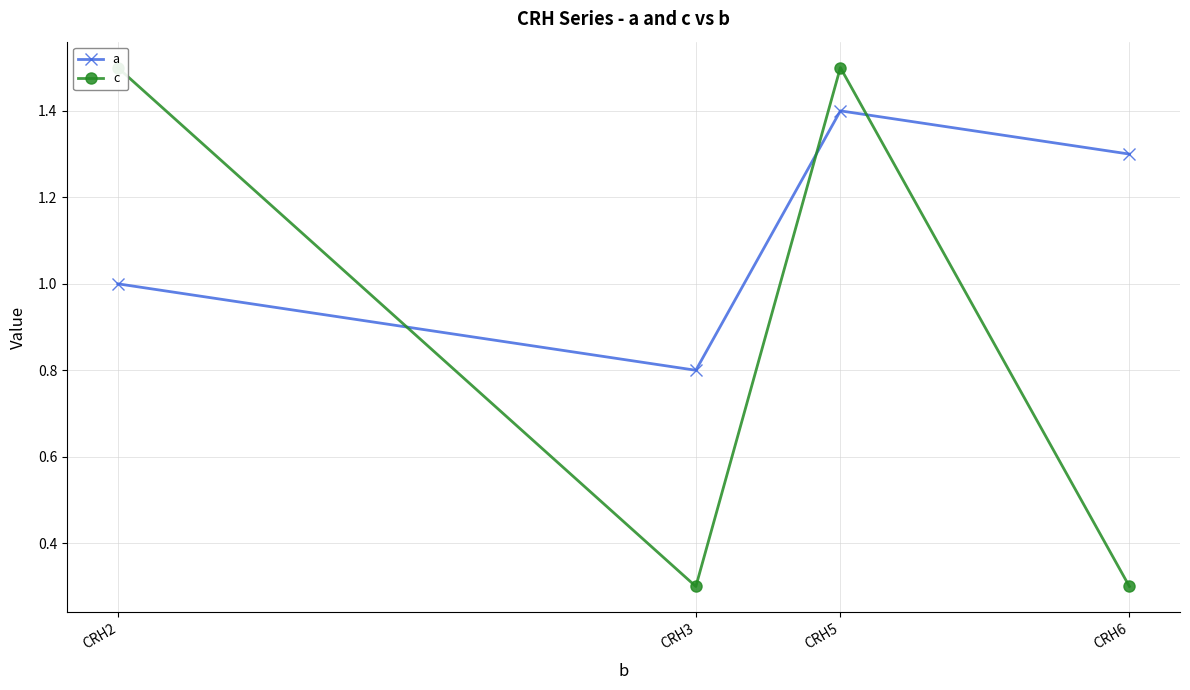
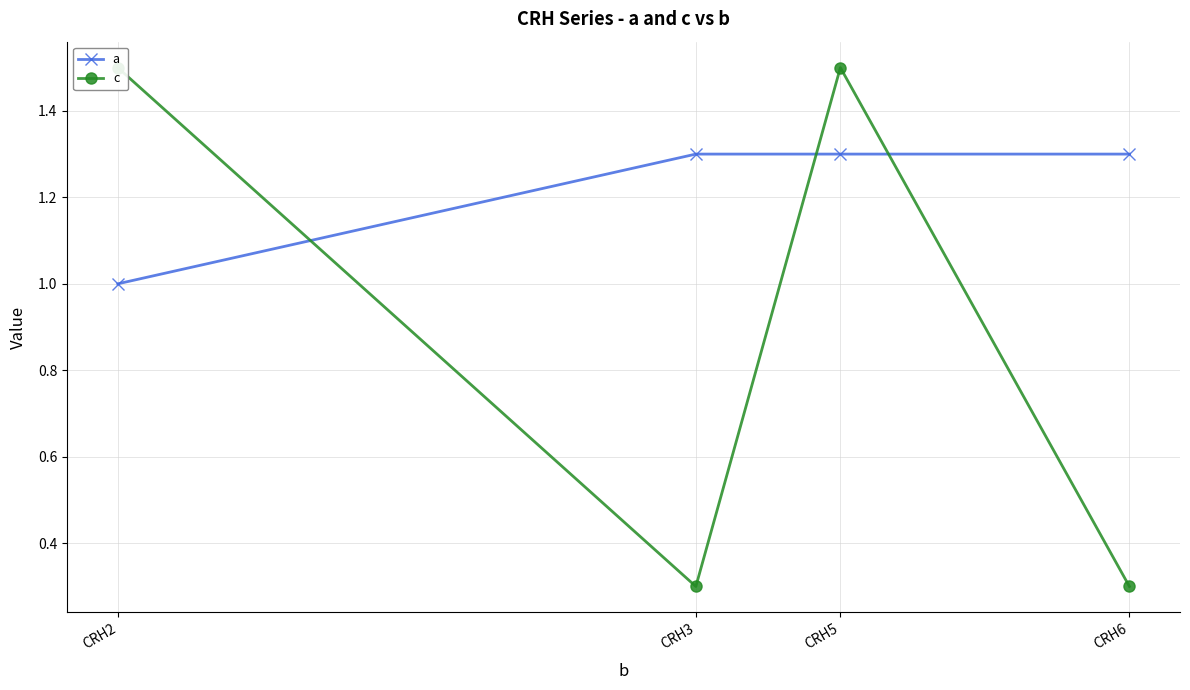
  {
    "a": {
      "CRH2": 1.0,
-     "CRH3": 0.8,
-     "CRH5": 1.4,
+     "CRH3": 1.3,
+     "CRH5": 1.3,
      "CRH6": 1.3
    },
    "c": {
      "CRH3": 0.3,
      "CRH5": 1.5,
      "CRH6": 0.3
    }
  }
